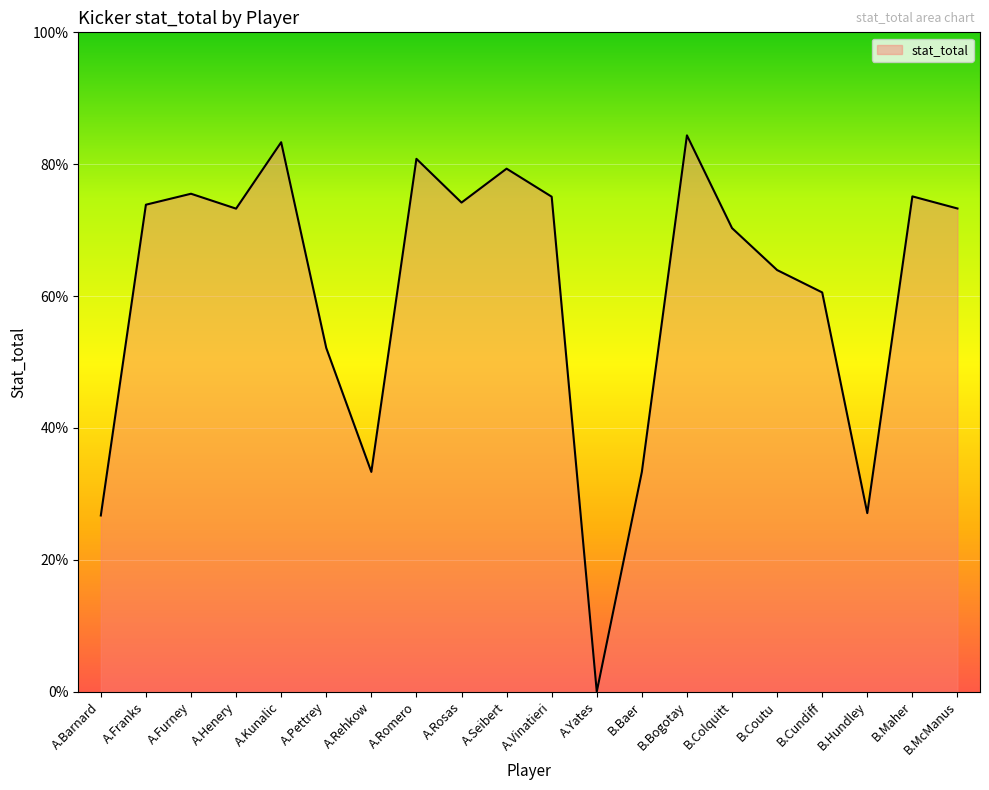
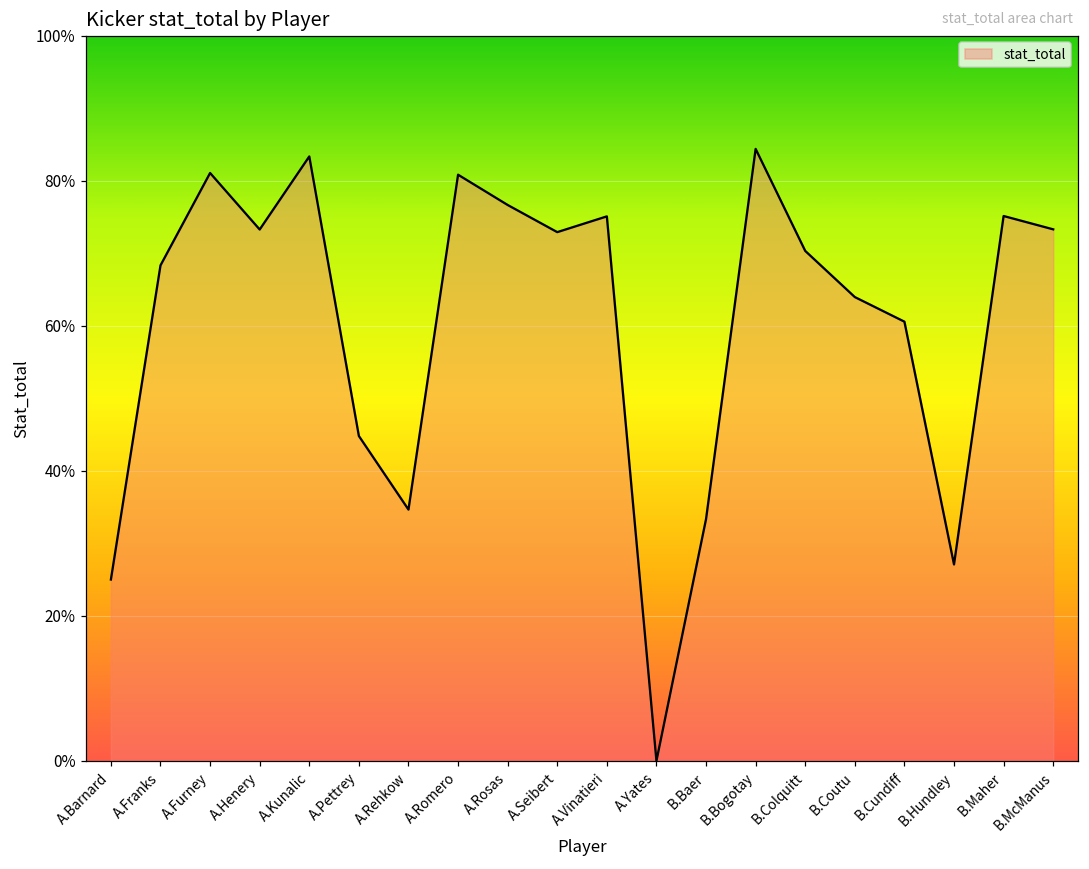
  {
-   "A.Barnard": "27%",
-   "A.Franks": "74%",
-   "A.Furney": "76%",
+   "A.Barnard": "25%",
+   "A.Franks": "68%",
+   "A.Furney": "81%",
    "A.Henery": "73%",
    "A.Kunalic": "83%",
-   "A.Pettrey": "52%",
-   "A.Rehkow": "33%",
+   "A.Pettrey": "45%",
+   "A.Rehkow": "35%",
    "A.Romero": "81%",
-   "A.Rosas": "74%",
-   "A.Seibert": "79%",
+   "A.Rosas": "77%",
+   "A.Seibert": "73%",
    "A.Vinatieri": "75%",
    "A.Yates": "0%",
    "B.Baer": "33%",
    "B.Bogotay": "84%",
    "B.Colquitt": "70%",
    "B.Coutu": "64%",
    "B.Cundiff": "61%",
    "B.Hundley": "27%",
    "B.Maher": "75%",
    "B.McManus": "73%"
  }
